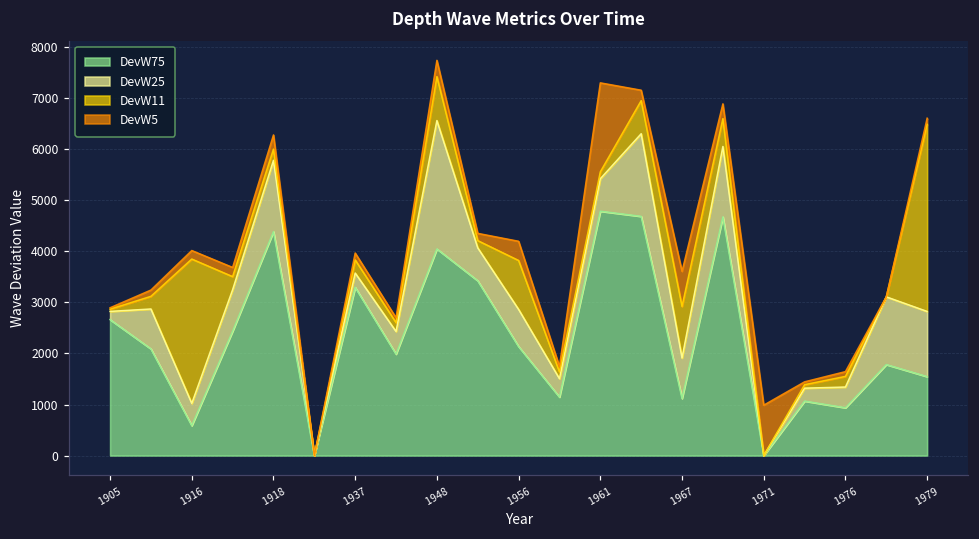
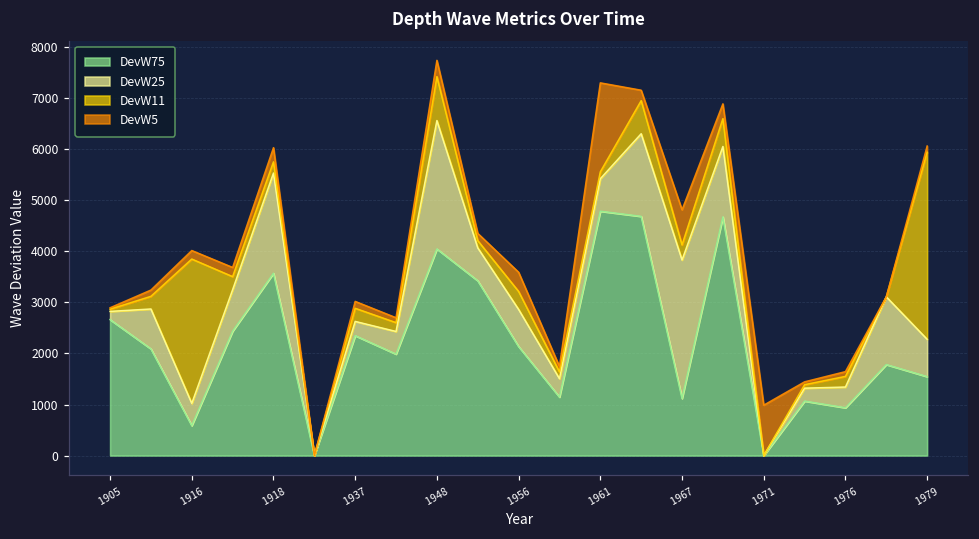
  {
    "DevW75": {
      "1905": 2700,
      "1916": 600,
-     "1918": 4400,
-     "1937": 3300,
+     "1918": 3600,
+     "1937": 2300,
      "1948": 4000,
      "1956": 2100,
      "1961": 4800,
      "1967": 1100,
      "1976": 900,
      "1979": 1500
    },
    "DevW25": {
      "1916": 400,
-     "1918": 1400,
+     "1918": 2000,
      "1937": 300,
      "1948": 2500,
      "1956": 700,
      "1961": 600,
-     "1967": 800,
+     "1967": 2700,
      "1976": 400,
-     "1979": 1300
+     "1979": 700
    },
    "DevW11": {
      "1916": 2800,
      "1918": 200,
      "1937": 300,
      "1948": 900,
-     "1956": 1000,
+     "1956": 400,
      "1961": 100,
-     "1967": 1000,
+     "1967": 300,
      "1976": 200,
      "1979": 3700
    },
    "DevW5": {
      "1916": 200,
      "1918": 300,
      "1937": 100,
      "1948": 300,
      "1956": 400,
      "1961": 1700,
      "1967": 700,
      "1971": 1000,
      "1976": 100,
      "1979": 100
    }
  }
